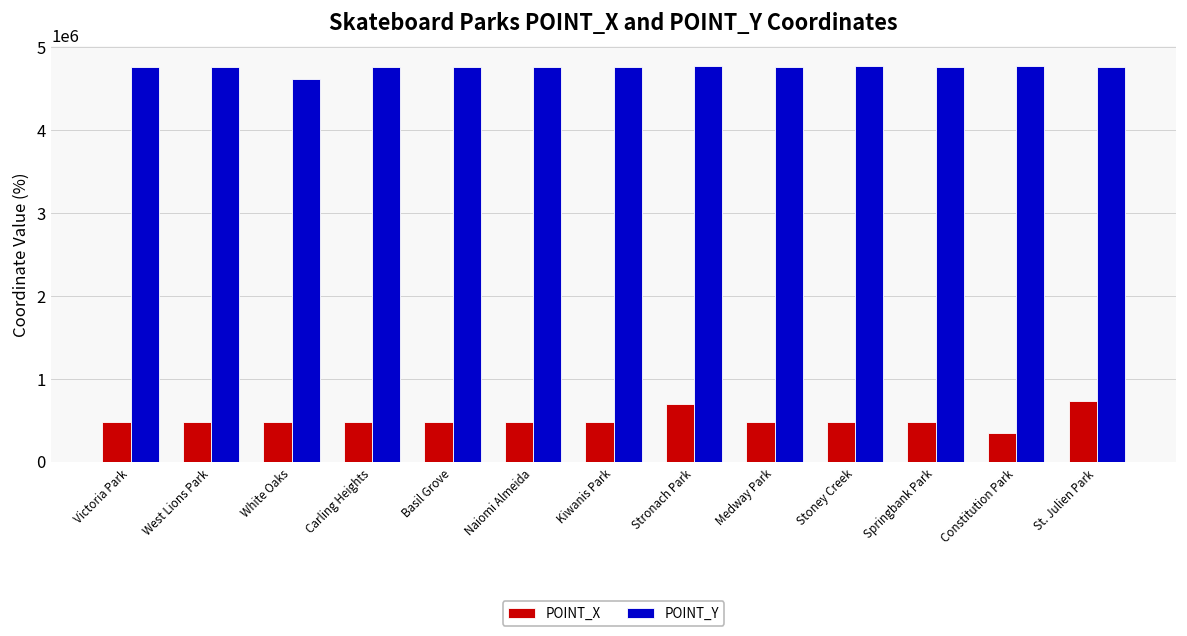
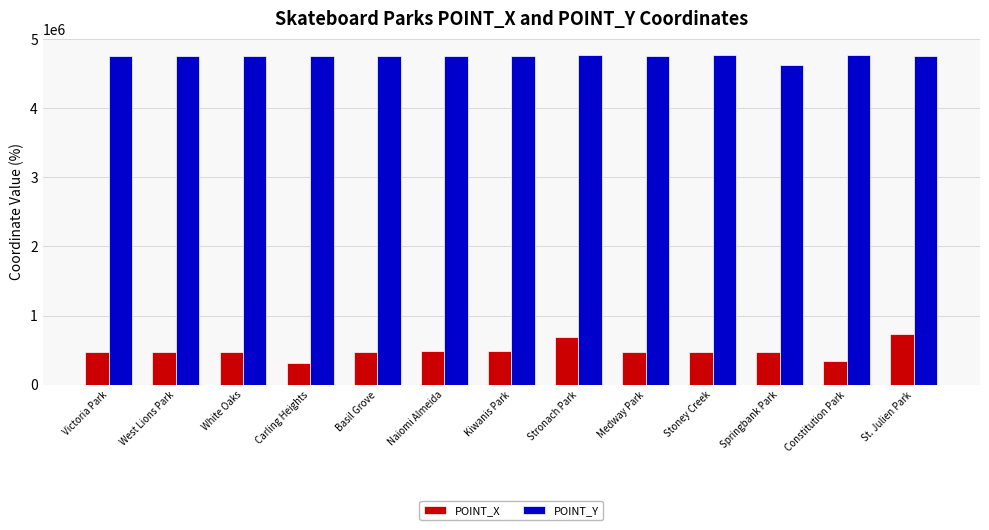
  {
    "POINT_X": {
      "Victoria Park": 500000,
      "West Lions Park": 500000,
      "White Oaks": 500000,
-     "Carling Heights": 500000,
+     "Carling Heights": 300000,
      "Basil Grove": 500000,
      "Naiomi Almeida": 500000,
      "Kiwanis Park": 500000,
      "Stronach Park": 700000,
      "Medway Park": 500000,
      "Stoney Creek": 500000,
      "Springbank Park": 500000,
      "Constitution Park": 300000,
      "St. Julien Park": 700000
    },
    "POINT_Y": {
      "Victoria Park": 4800000,
      "West Lions Park": 4800000,
-     "White Oaks": 4600000,
+     "White Oaks": 4800000,
      "Carling Heights": 4800000,
      "Basil Grove": 4800000,
      "Naiomi Almeida": 4800000,
      "Kiwanis Park": 4800000,
      "Stronach Park": 4800000,
      "Medway Park": 4800000,
      "Stoney Creek": 4800000,
-     "Springbank Park": 4800000,
+     "Springbank Park": 4600000,
      "Constitution Park": 4800000,
      "St. Julien Park": 4800000
    }
  }
